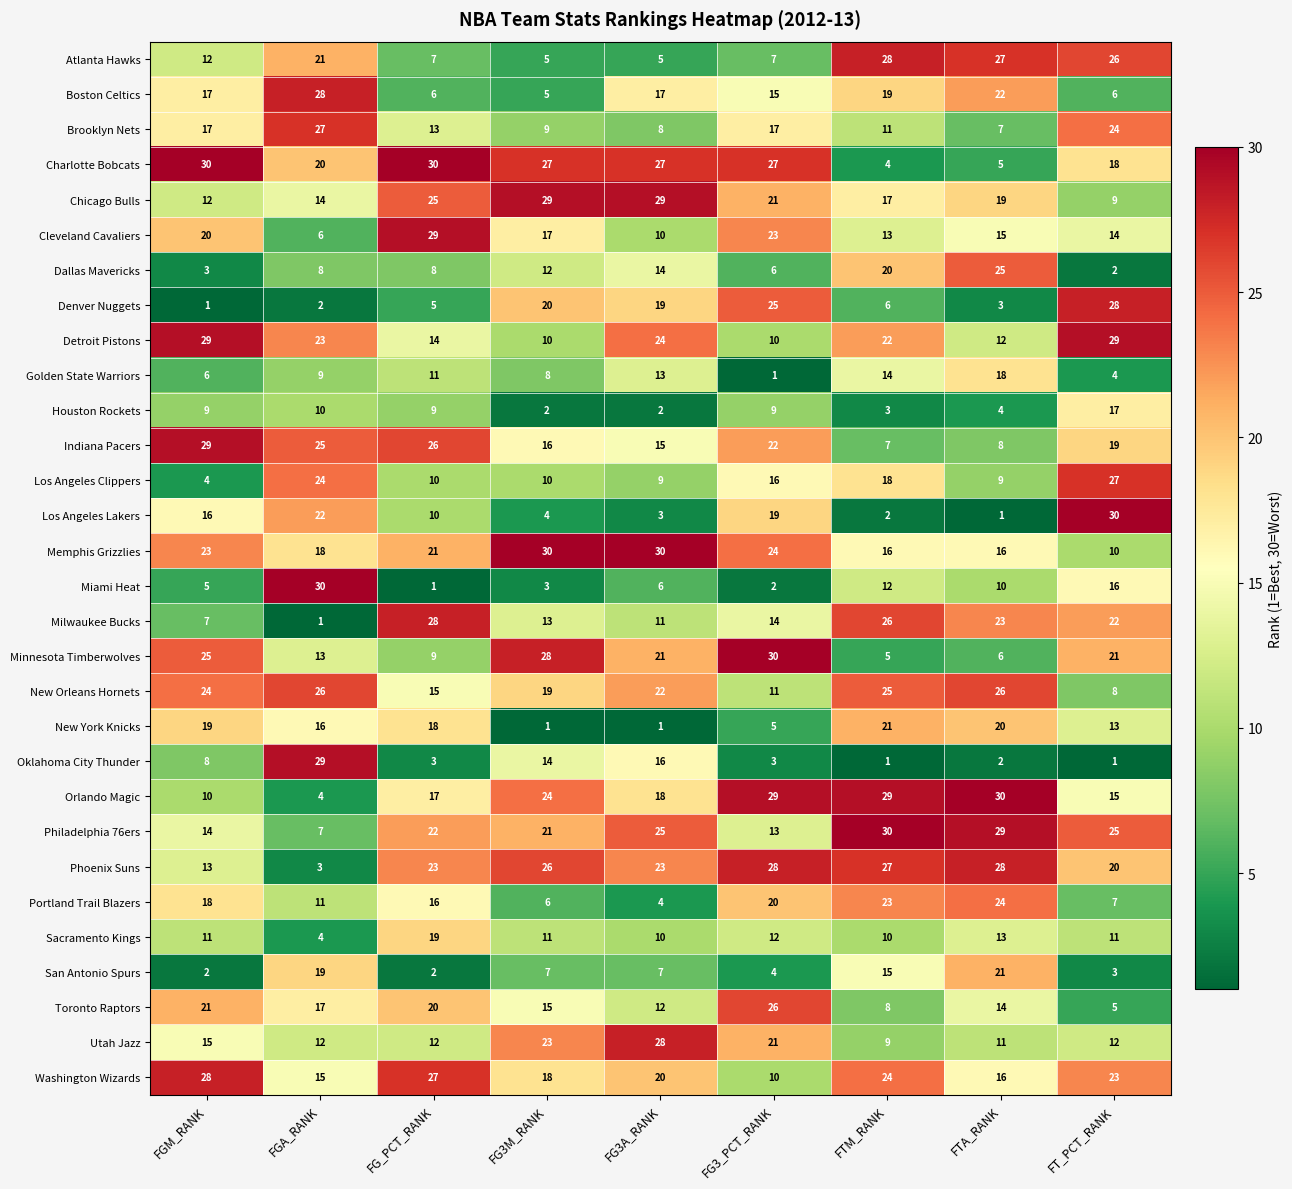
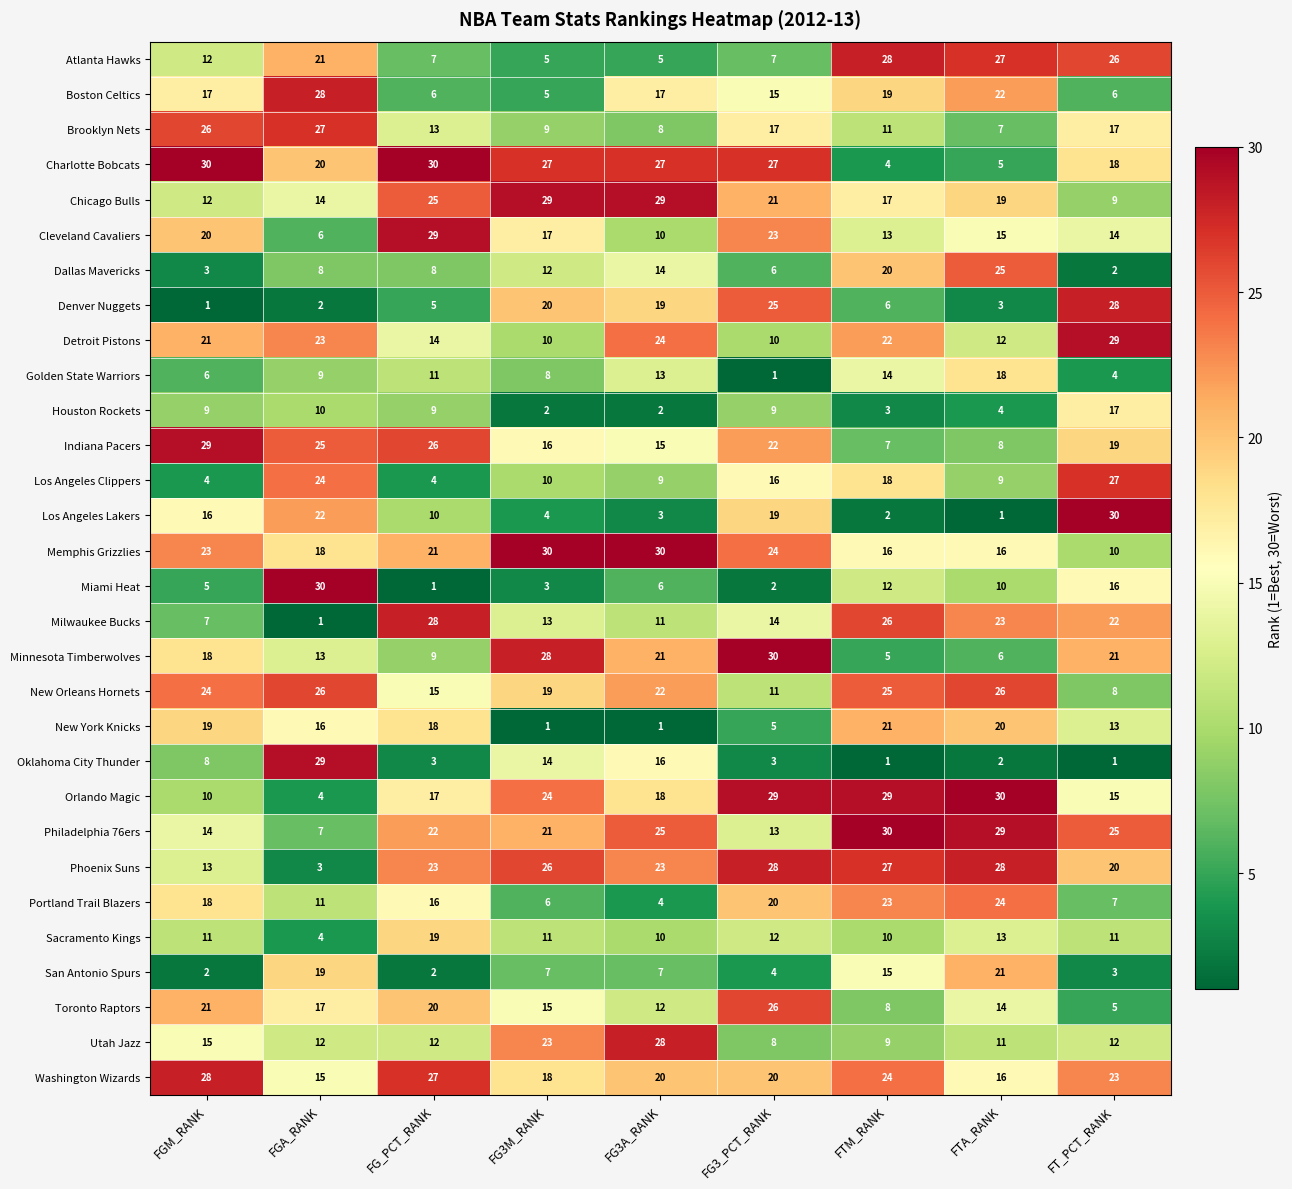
  {
    "Brooklyn Nets": {
-     "FGM_RANK": 17,
+     "FGM_RANK": 26,
      "FGA_RANK": 27,
      "FG_PCT_RANK": 13,
      "FG3M_RANK": 9,
      "FG3A_RANK": 8,
      "FG3_PCT_RANK": 17,
      "FTM_RANK": 11,
      "FTA_RANK": 7,
-     "FT_PCT_RANK": 24
+     "FT_PCT_RANK": 17
    },
    "Detroit Pistons": {
-     "FGM_RANK": 29,
+     "FGM_RANK": 21,
      "FGA_RANK": 23,
      "FG_PCT_RANK": 14,
      "FG3M_RANK": 10,
      "FG3A_RANK": 24,
      "FG3_PCT_RANK": 10,
      "FTM_RANK": 22,
      "FTA_RANK": 12,
      "FT_PCT_RANK": 29
    },
    "Los Angeles Clippers": {
      "FGM_RANK": 4,
      "FGA_RANK": 24,
-     "FG_PCT_RANK": 10,
+     "FG_PCT_RANK": 4,
      "FG3M_RANK": 10,
      "FG3A_RANK": 9,
      "FG3_PCT_RANK": 16,
      "FTM_RANK": 18,
      "FTA_RANK": 9,
      "FT_PCT_RANK": 27
    },
    "Minnesota Timberwolves": {
-     "FGM_RANK": 25,
+     "FGM_RANK": 18,
      "FGA_RANK": 13,
      "FG_PCT_RANK": 9,
      "FG3M_RANK": 28,
      "FG3A_RANK": 21,
      "FG3_PCT_RANK": 30,
      "FTM_RANK": 5,
      "FTA_RANK": 6,
      "FT_PCT_RANK": 21
    },
    "Utah Jazz": {
      "FGM_RANK": 15,
      "FGA_RANK": 12,
      "FG_PCT_RANK": 12,
      "FG3M_RANK": 23,
      "FG3A_RANK": 28,
-     "FG3_PCT_RANK": 21,
+     "FG3_PCT_RANK": 8,
      "FTM_RANK": 9,
      "FTA_RANK": 11,
      "FT_PCT_RANK": 12
    },
    "Washington Wizards": {
      "FGM_RANK": 28,
      "FGA_RANK": 15,
      "FG_PCT_RANK": 27,
      "FG3M_RANK": 18,
      "FG3A_RANK": 20,
-     "FG3_PCT_RANK": 10,
+     "FG3_PCT_RANK": 20,
      "FTM_RANK": 24,
      "FTA_RANK": 16,
      "FT_PCT_RANK": 23
    }
  }
